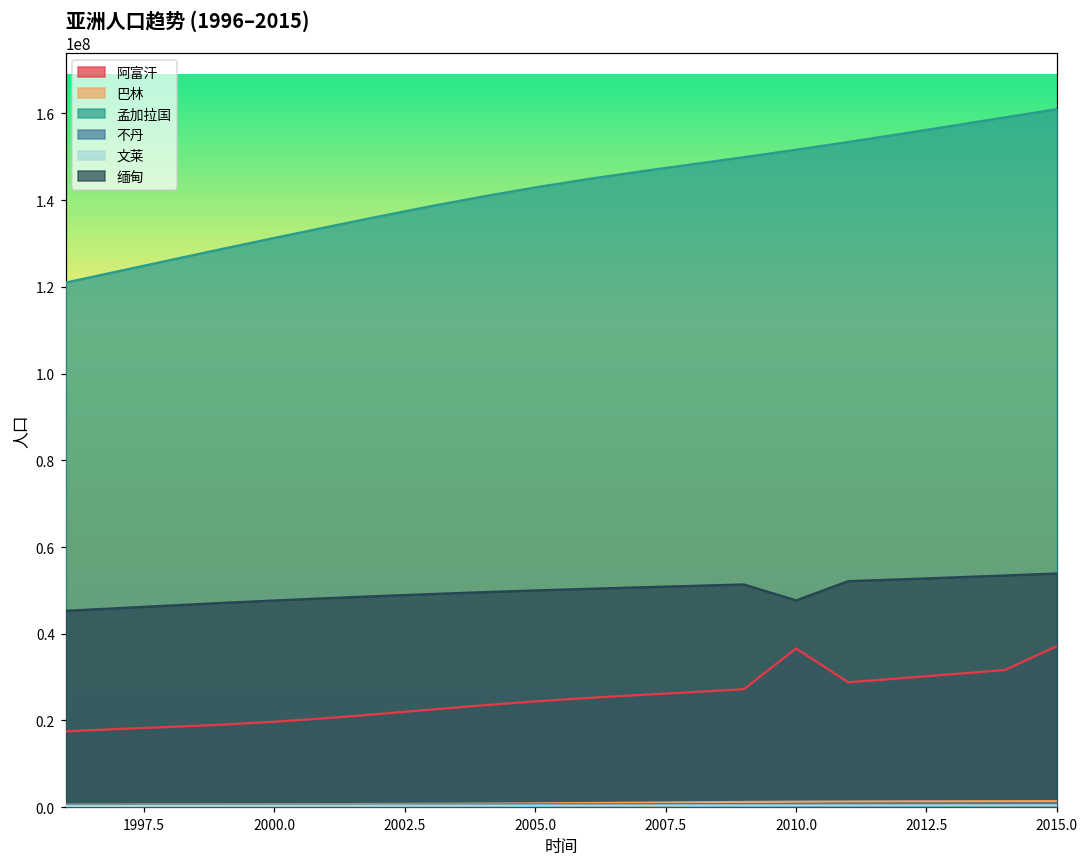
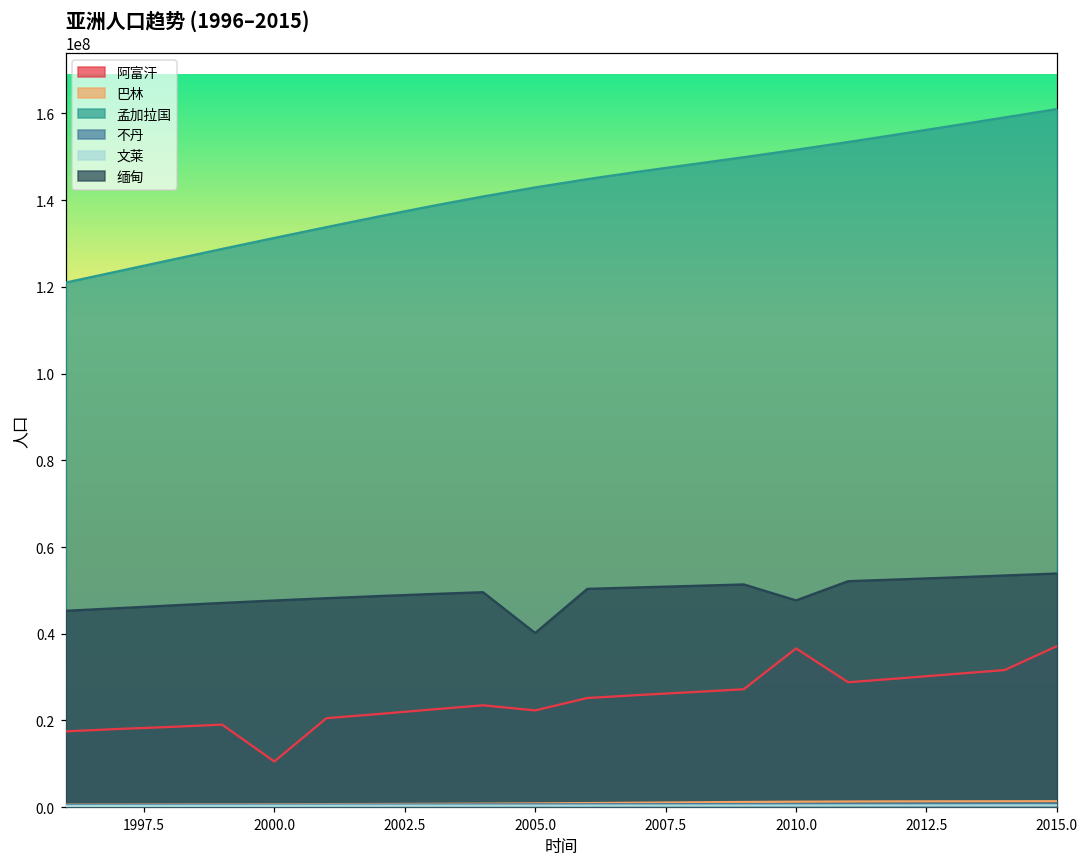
  {
    "阿富汗": {
-     "2000.0": 20000000,
-     "2005.0": 24000000,
+     "2000.0": 11000000,
+     "2005.0": 22000000,
      "2010.0": 37000000,
      "2015.0": 37000000
    },
    "缅甸": {
      "2000.0": 48000000,
-     "2005.0": 50000000,
+     "2005.0": 40000000,
      "2010.0": 48000000,
      "2015.0": 54000000
    }
  }
